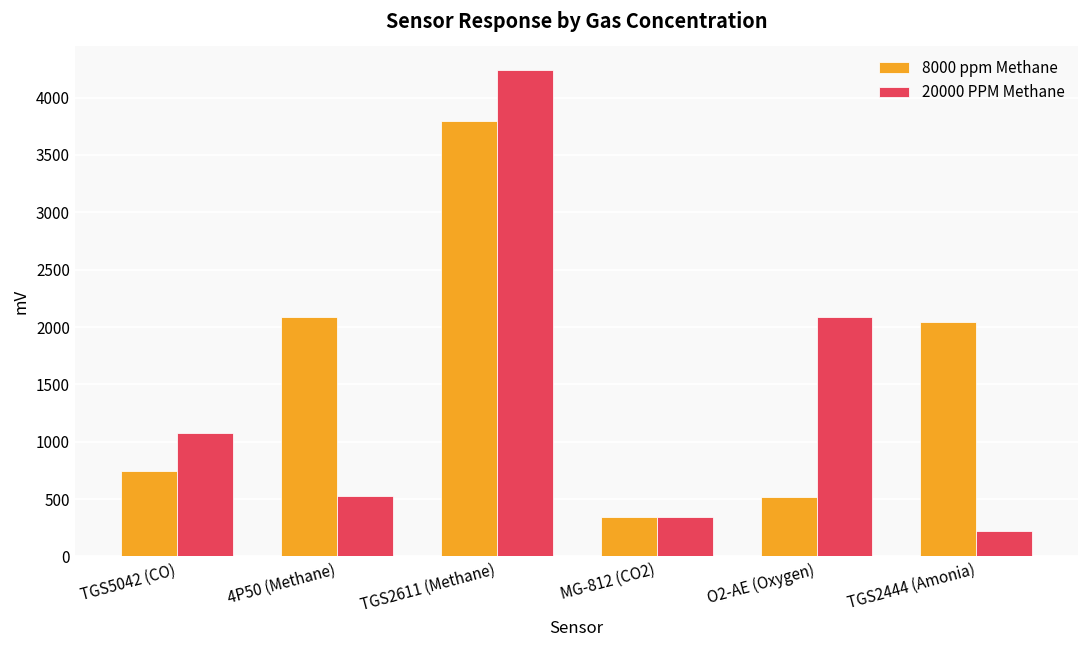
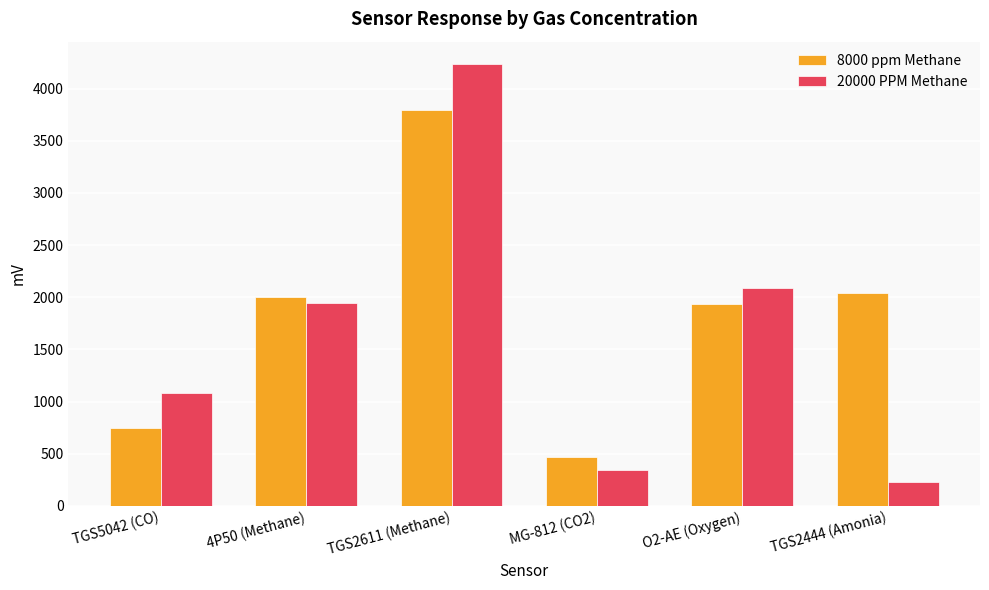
  {
    "8000 ppm Methane": {
      "TGS5042 (CO)": 750,
-     "4P50 (Methane)": 2080,
+     "4P50 (Methane)": 2000,
      "TGS2611 (Methane)": 3800,
-     "MG-812 (CO2)": 340,
-     "O2-AE (Oxygen)": 510,
+     "MG-812 (CO2)": 470,
+     "O2-AE (Oxygen)": 1940,
      "TGS2444 (Amonia)": 2040
    },
    "20000 PPM Methane": {
      "TGS5042 (CO)": 1080,
-     "4P50 (Methane)": 530,
+     "4P50 (Methane)": 1950,
      "TGS2611 (Methane)": 4240,
      "MG-812 (CO2)": 340,
      "O2-AE (Oxygen)": 2090,
      "TGS2444 (Amonia)": 230
    }
  }
